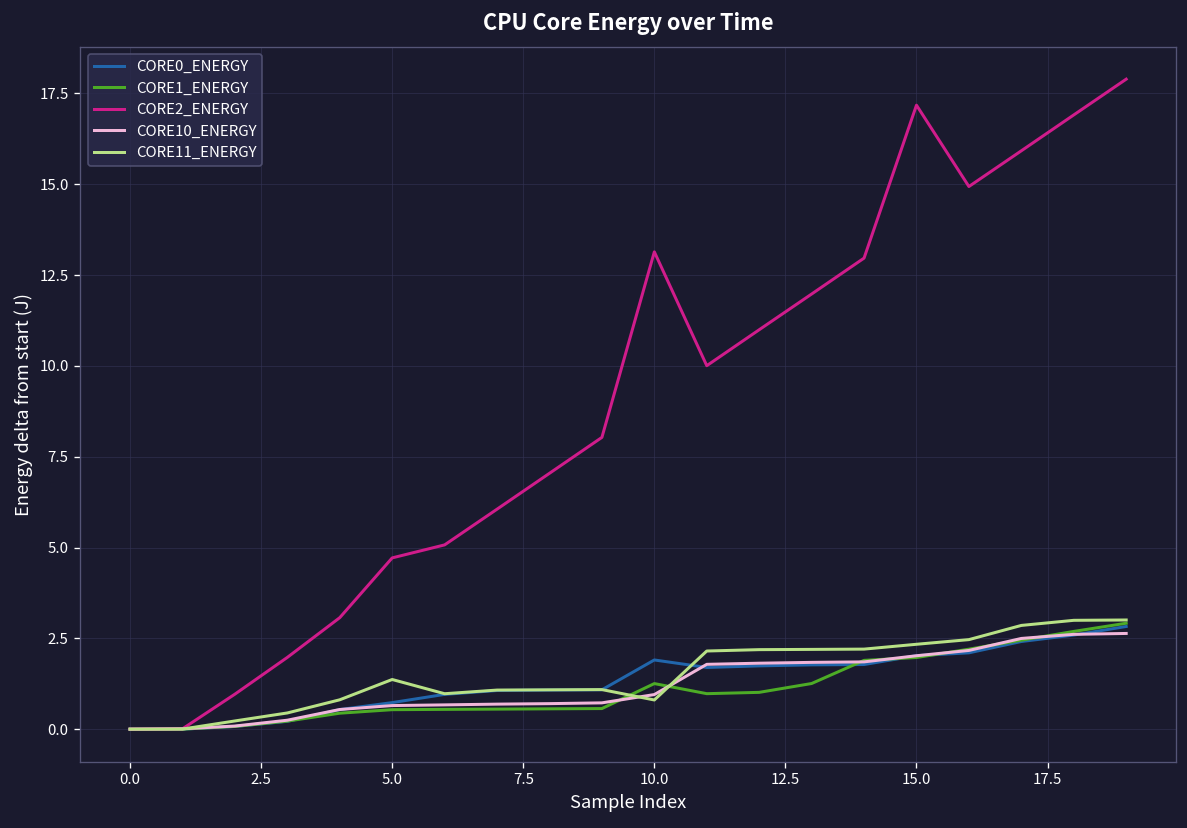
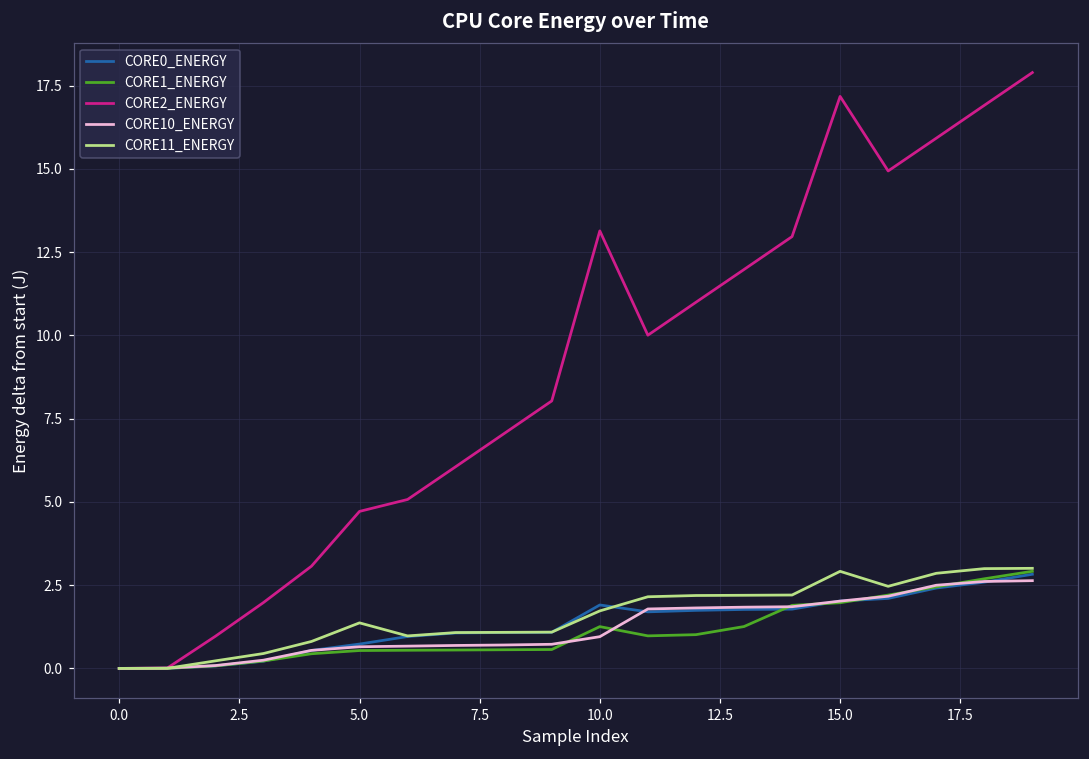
  {
    "CORE0_ENERGY": {
      "10.0": 1.9
    },
    "CORE1_ENERGY": {
      "5.0": 0.5,
      "10.0": 1.3
    },
    "CORE2_ENERGY": {
      "5.0": 4.7,
      "10.0": 13.1,
      "15.0": 17.2
    },
    "CORE10_ENERGY": {
      "10.0": 1.0
    },
    "CORE11_ENERGY": {
      "5.0": 1.4,
-     "10.0": 0.8,
-     "15.0": 2.3
+     "10.0": 1.7,
+     "15.0": 2.9
    }
  }
